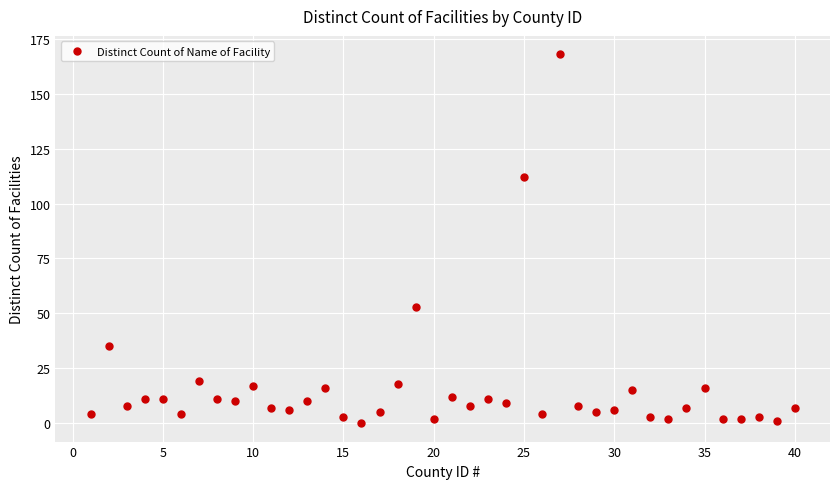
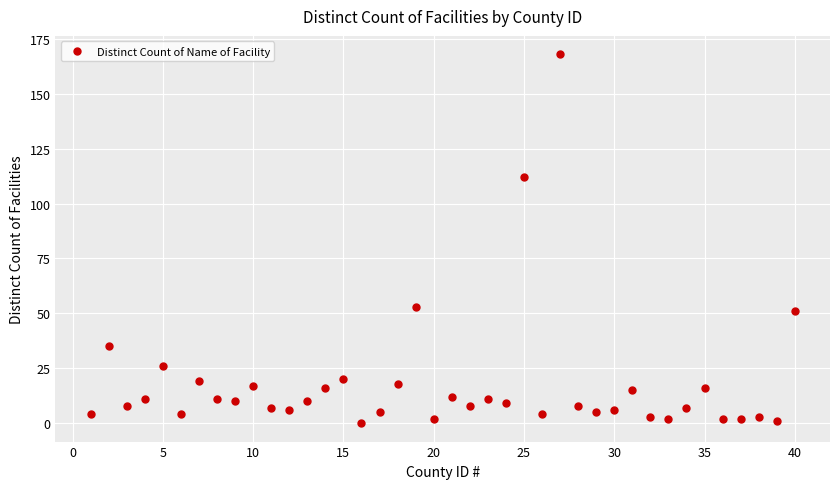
  {
-   "5": 11,
+   "5": 26,
    "10": 17,
-   "15": 3,
+   "15": 20,
    "20": 2,
    "25": 112,
    "30": 6,
    "35": 16,
-   "40": 7
+   "40": 51
  }
